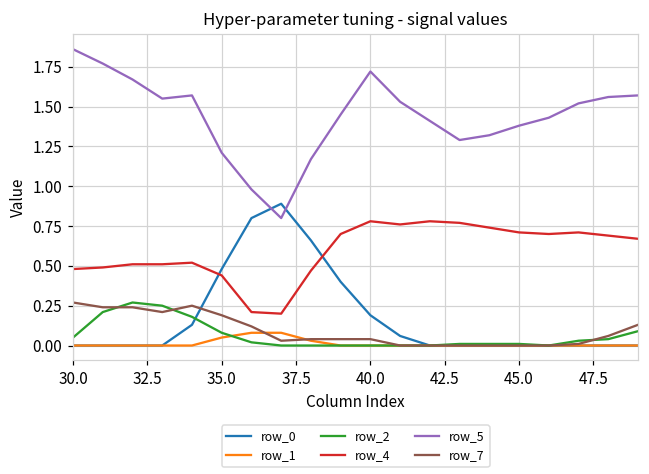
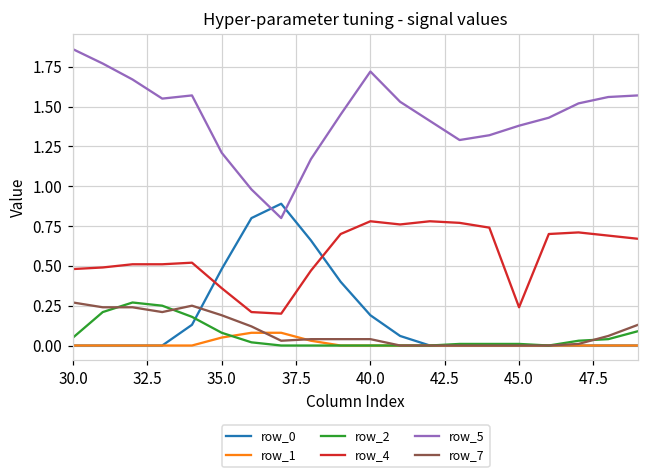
  {
    "row_0": {
      "35.0": 0.48,
      "40.0": 0.19
    },
    "row_1": {
      "35.0": 0.05
    },
    "row_2": {
      "30.0": 0.05,
      "35.0": 0.08
    },
    "row_4": {
      "30.0": 0.48,
-     "35.0": 0.44,
+     "35.0": 0.36,
      "40.0": 0.78,
-     "45.0": 0.71
+     "45.0": 0.24
    },
    "row_5": {
      "30.0": 1.86,
      "35.0": 1.21,
      "40.0": 1.72,
      "45.0": 1.38
    },
    "row_7": {
      "30.0": 0.27,
      "35.0": 0.19,
      "40.0": 0.04
    }
  }
